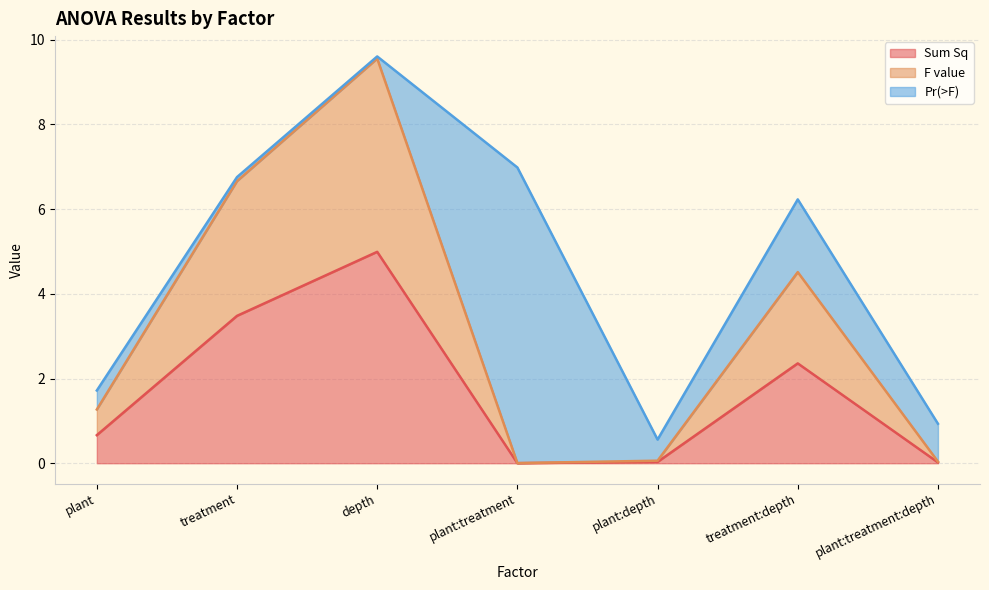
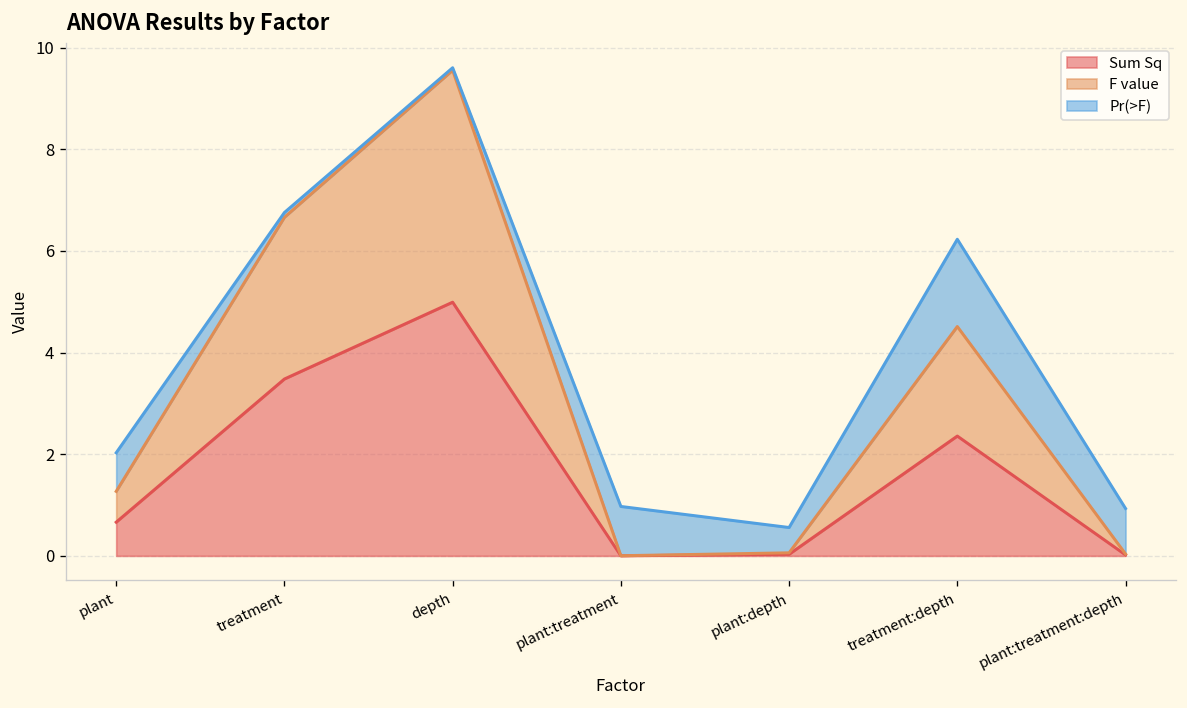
  {
    "Pr(>F)": {
-     "plant": 0.4,
+     "plant": 0.8,
      "treatment": 0.1,
-     "plant:treatment": 7.0,
+     "plant:treatment": 1.0,
      "plant:depth": 0.5,
      "treatment:depth": 1.7,
      "plant:treatment:depth": 0.9
    }
  }
